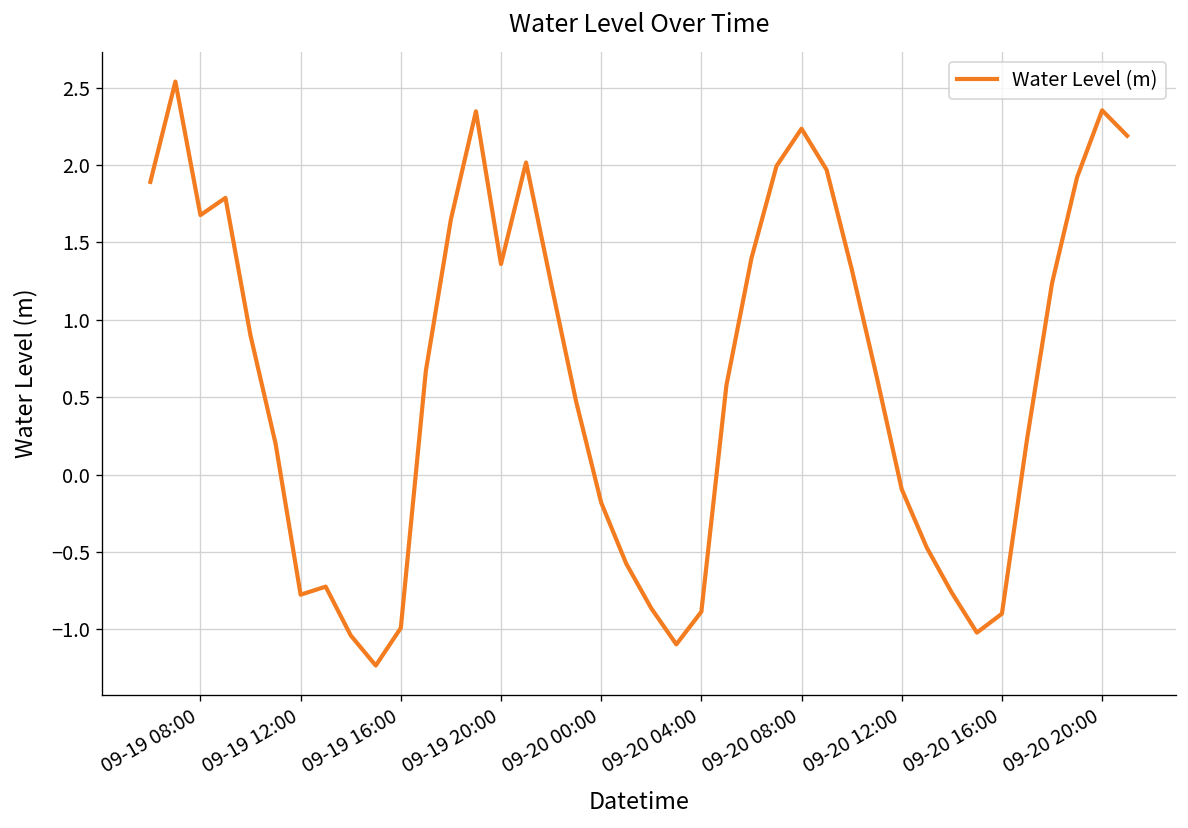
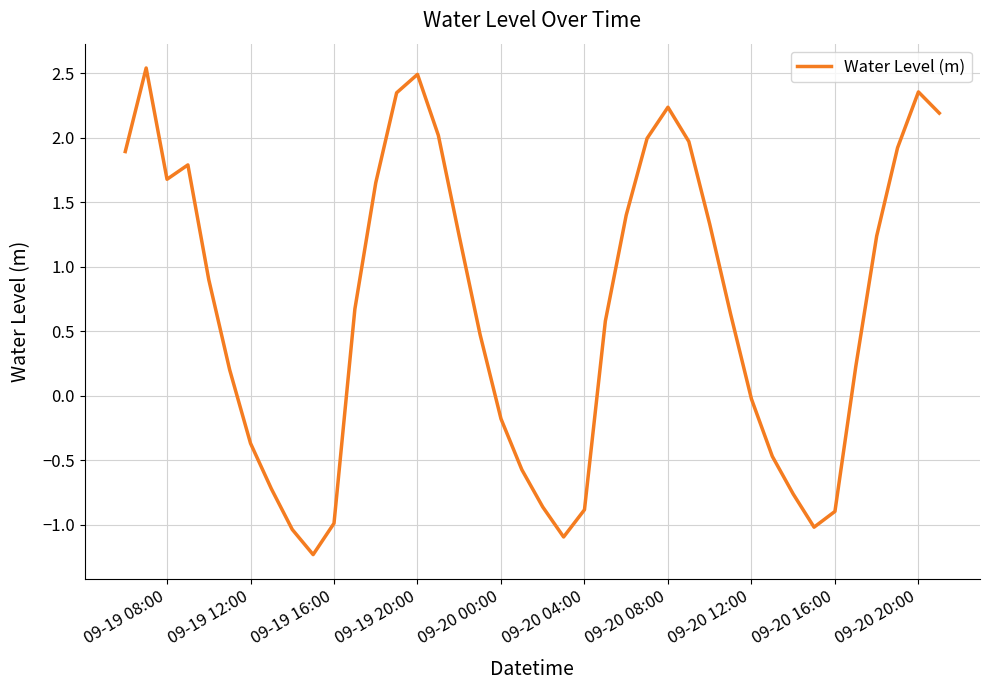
  {
    "09-19 08:00": 1.68,
-   "09-19 12:00": -0.78,
+   "09-19 12:00": -0.37,
    "09-19 16:00": -0.99,
-   "09-19 20:00": 1.36,
+   "09-19 20:00": 2.49,
    "09-20 00:00": -0.18,
    "09-20 04:00": -0.88,
    "09-20 08:00": 2.24,
-   "09-20 12:00": -0.09,
+   "09-20 12:00": -0.03,
    "09-20 16:00": -0.90,
    "09-20 20:00": 2.35
  }
